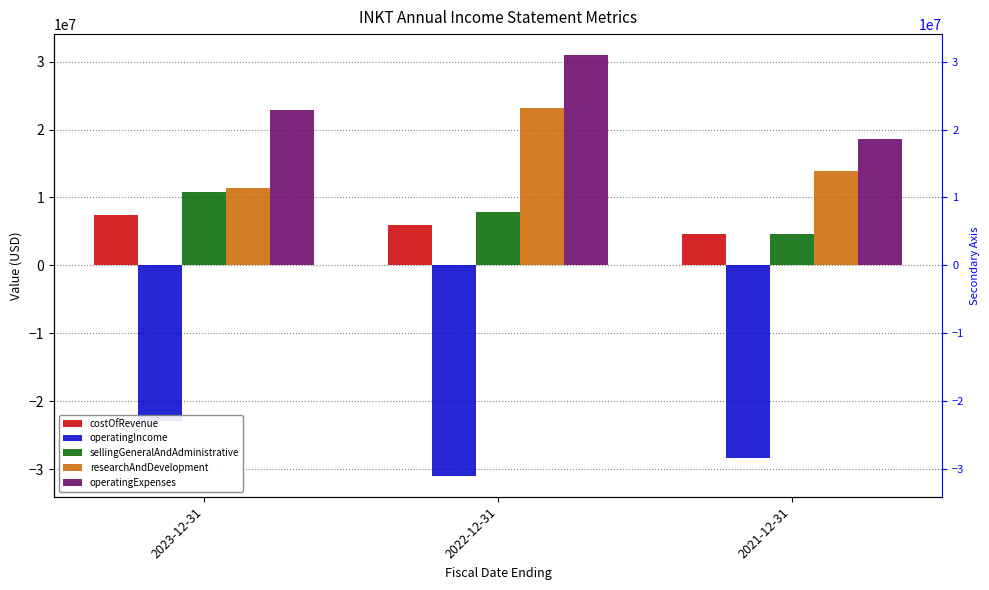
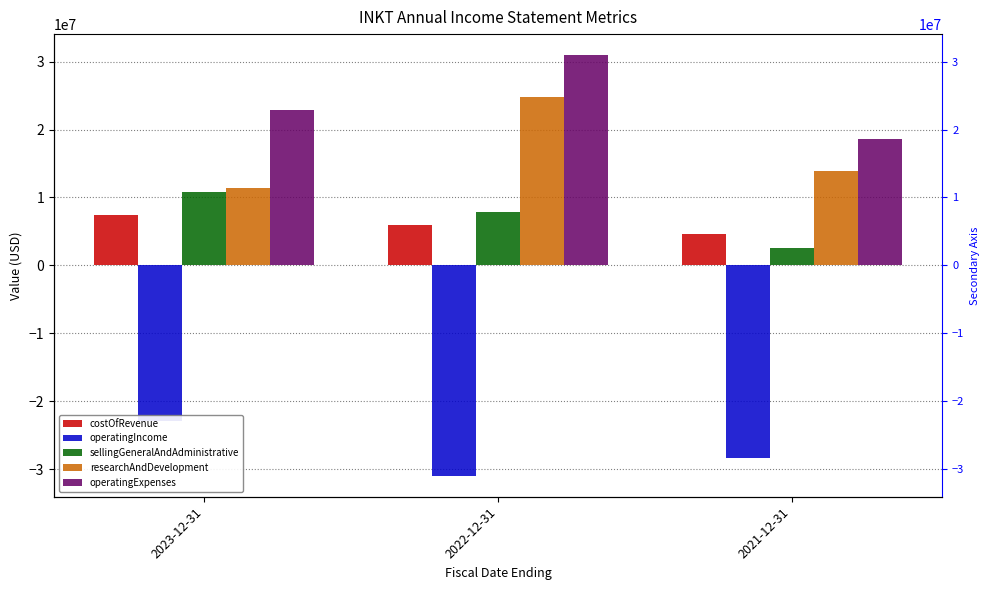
  {
    "costOfRevenue": {
      "2023-12-31": 7000000,
      "2022-12-31": 6000000,
      "2021-12-31": 5000000
    },
    "operatingIncome": {
      "2022-12-31": -31000000,
      "2021-12-31": -28000000
    },
    "sellingGeneralAndAdministrative": {
      "2023-12-31": 11000000,
      "2022-12-31": 8000000,
-     "2021-12-31": 5000000
+     "2021-12-31": 3000000
    },
    "researchAndDevelopment": {
      "2023-12-31": 11000000,
-     "2022-12-31": 23000000,
+     "2022-12-31": 25000000,
      "2021-12-31": 14000000
    },
    "operatingExpenses": {
      "2023-12-31": 23000000,
      "2022-12-31": 31000000,
      "2021-12-31": 19000000
    }
  }
